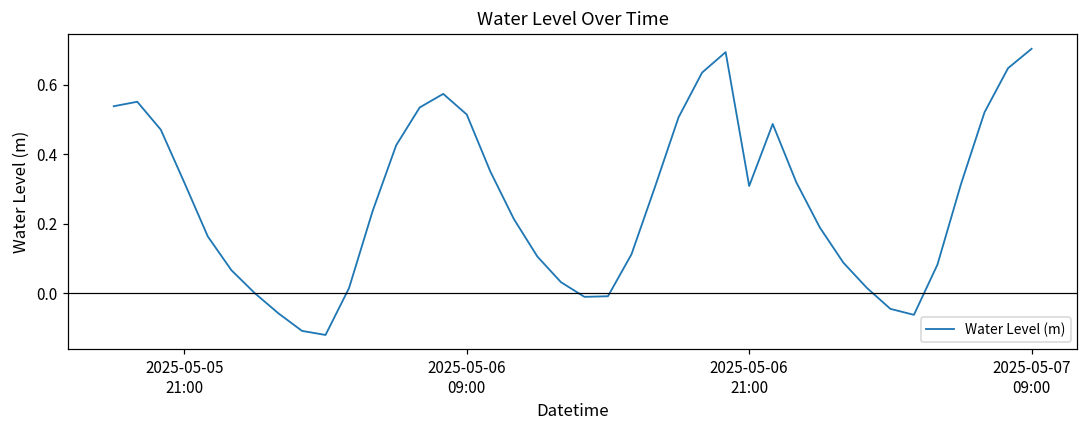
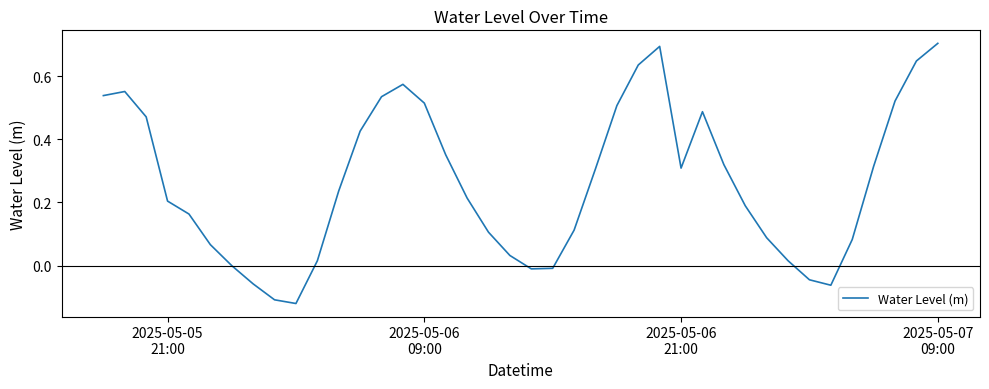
  {
-   "2025-05-05 21:00": 0.32,
+   "2025-05-05 21:00": 0.20,
    "2025-05-06 09:00": 0.51,
    "2025-05-06 21:00": 0.31,
    "2025-05-07 09:00": 0.70
  }
